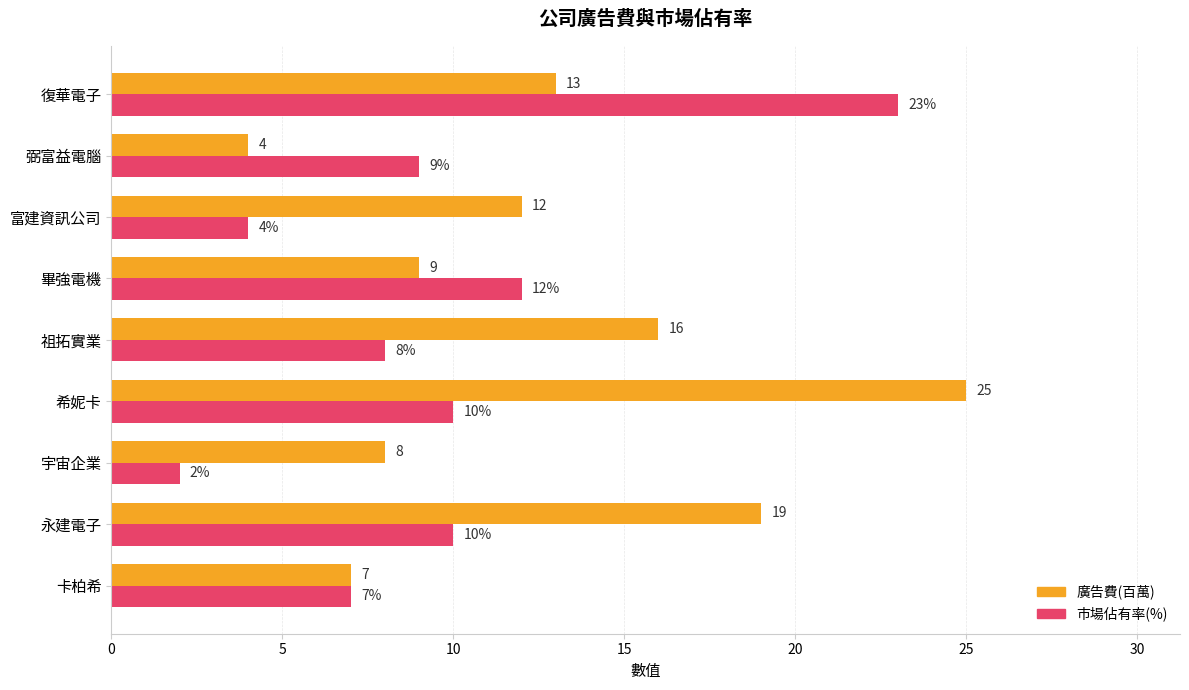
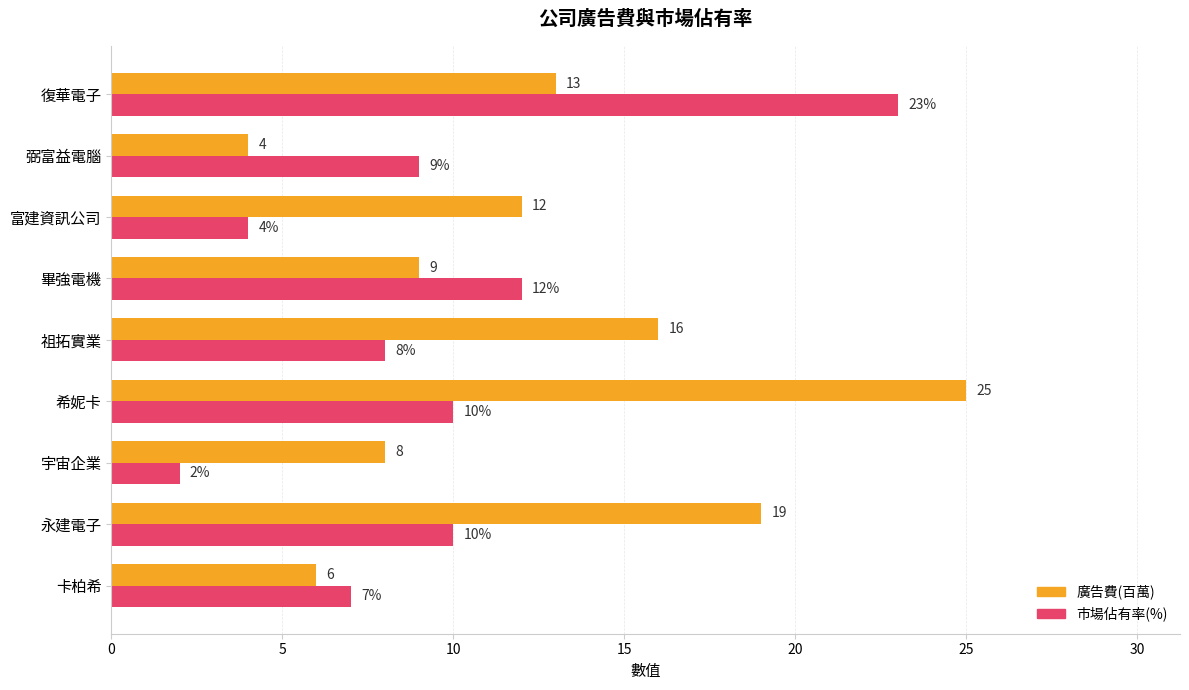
  {
    "廣告費(百萬)": {
      "復華電子": "13",
      "弼富益電腦": "4",
      "富建資訊公司": "12",
      "畢強電機": "9",
      "祖拓實業": "16",
      "希妮卡": "25",
      "宇宙企業": "8",
      "永建電子": "19",
-     "卡柏希": "7"
+     "卡柏希": "6"
    },
    "市場佔有率(%)": {
      "復華電子": "23%",
      "弼富益電腦": "9%",
      "富建資訊公司": "4%",
      "畢強電機": "12%",
      "祖拓實業": "8%",
      "希妮卡": "10%",
      "宇宙企業": "2%",
      "永建電子": "10%",
      "卡柏希": "7%"
    }
  }
